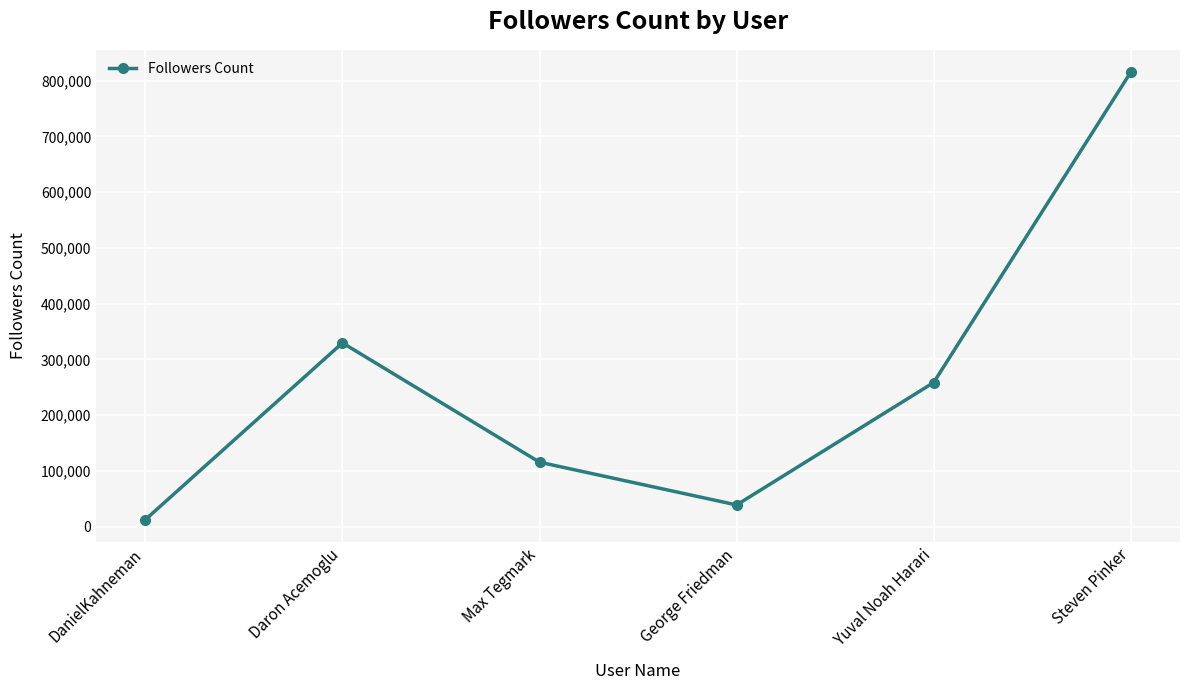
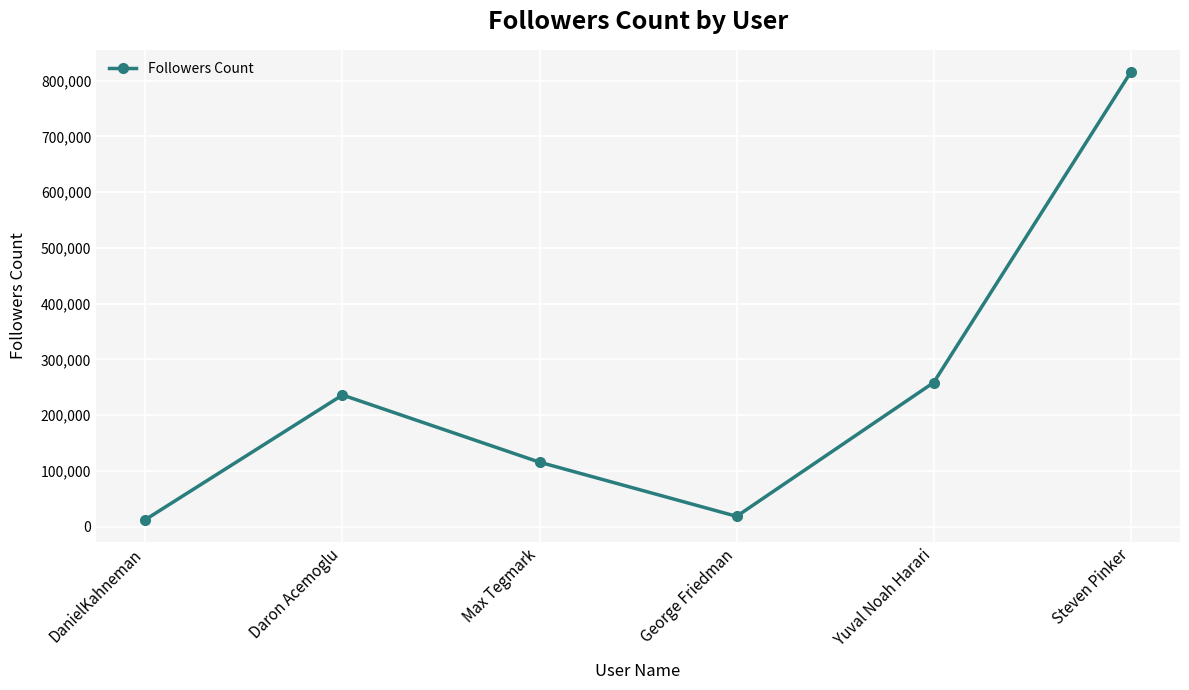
  {
    "DanielKahneman": "10,000",
-   "Daron Acemoglu": "330,000",
+   "Daron Acemoglu": "240,000",
    "Max Tegmark": "120,000",
-   "George Friedman": "40,000",
+   "George Friedman": "20,000",
    "Yuval Noah Harari": "260,000",
    "Steven Pinker": "820,000"
  }
